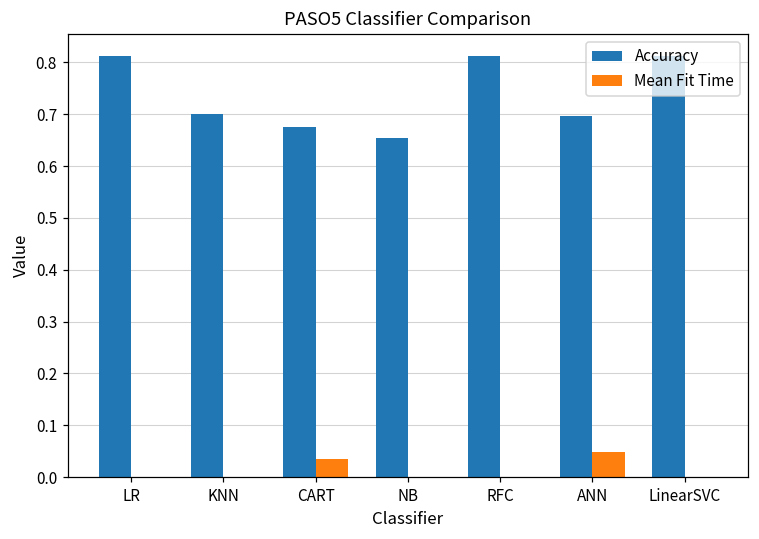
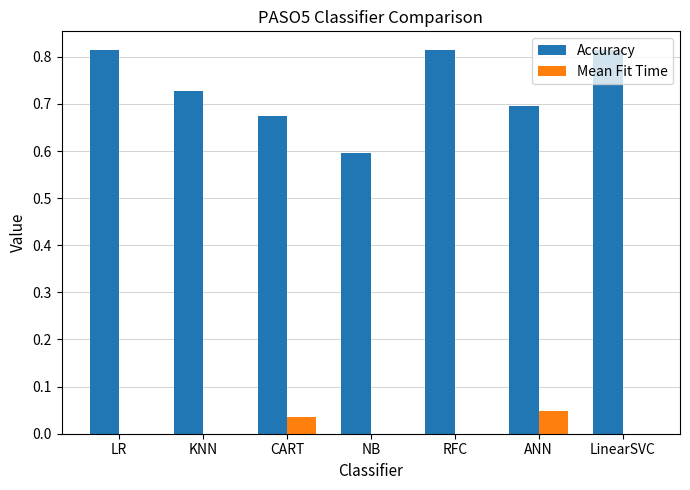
  {
    "Accuracy": {
      "LR": 0.81,
-     "KNN": 0.70,
+     "KNN": 0.73,
      "CART": 0.67,
-     "NB": 0.65,
+     "NB": 0.59,
      "RFC": 0.81,
      "ANN": 0.70
    },
    "Mean Fit Time": {
      "CART": 0.04,
      "ANN": 0.05
    }
  }
